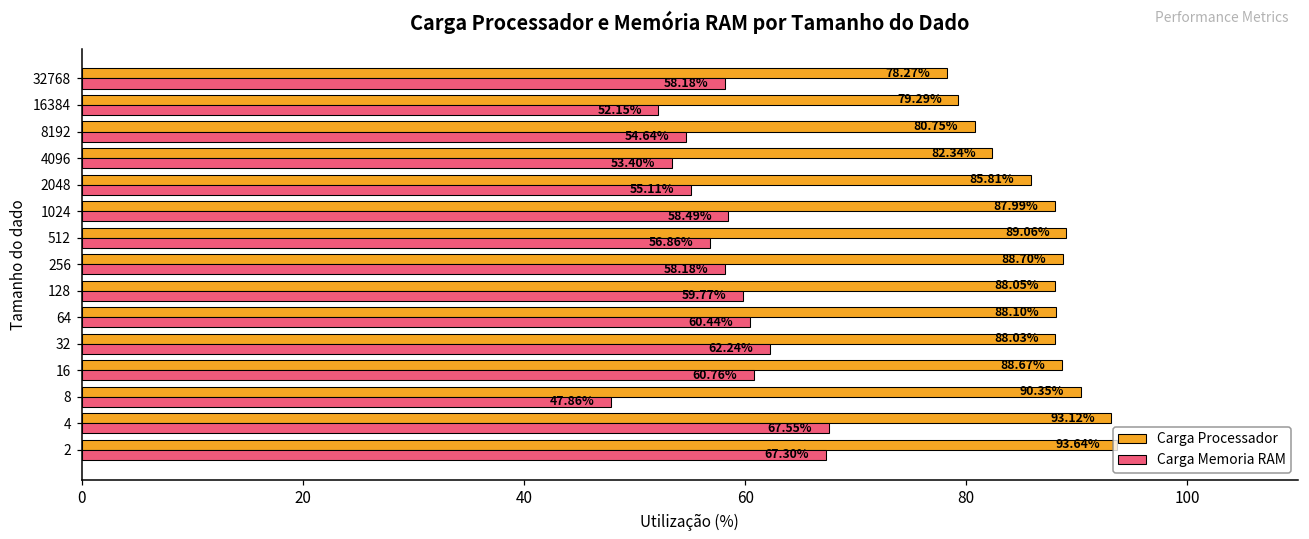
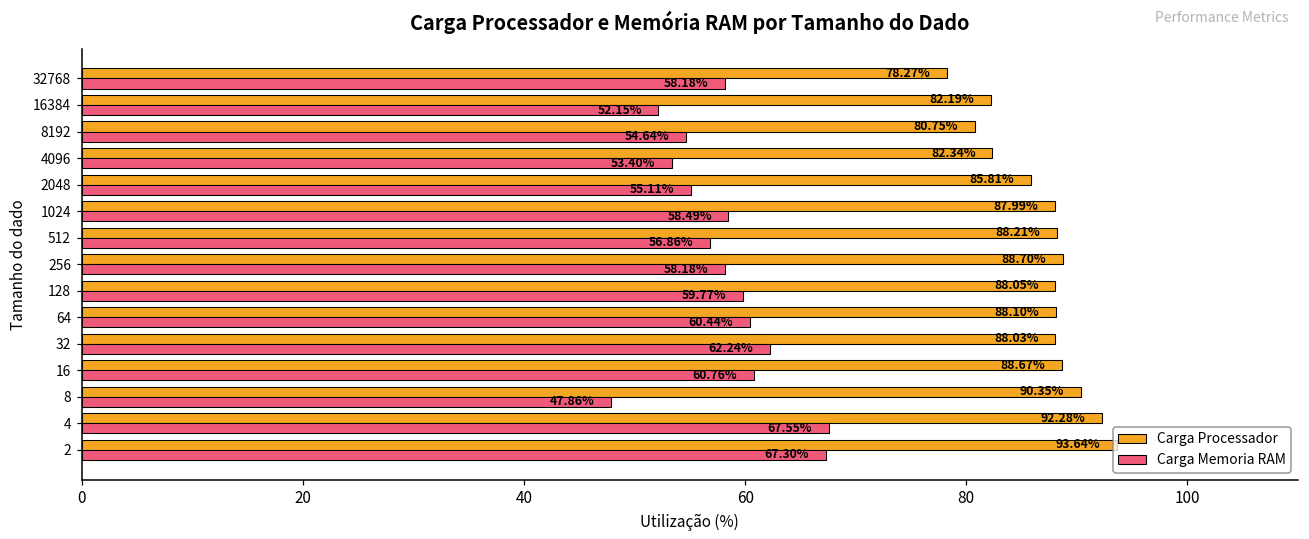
  {
    "Carga Processador": {
      "32768": "78.27%",
-     "16384": "79.29%",
+     "16384": "82.19%",
      "8192": "80.75%",
      "4096": "82.34%",
      "2048": "85.81%",
      "1024": "87.99%",
-     "512": "89.06%",
+     "512": "88.21%",
      "256": "88.70%",
      "128": "88.05%",
      "64": "88.10%",
      "32": "88.03%",
      "16": "88.67%",
      "8": "90.35%",
-     "4": "93.12%"
+     "4": "92.28%"
    },
    "Carga Memoria RAM": {
      "32768": "58.18%",
      "16384": "52.15%",
      "8192": "54.64%",
      "4096": "53.40%",
      "2048": "55.11%",
      "1024": "58.49%",
      "512": "56.86%",
      "256": "58.18%",
      "128": "59.77%",
      "64": "60.44%",
      "32": "62.24%",
      "16": "60.76%",
      "8": "47.86%",
      "4": "67.55%",
      "2": "67.30%"
    }
  }
